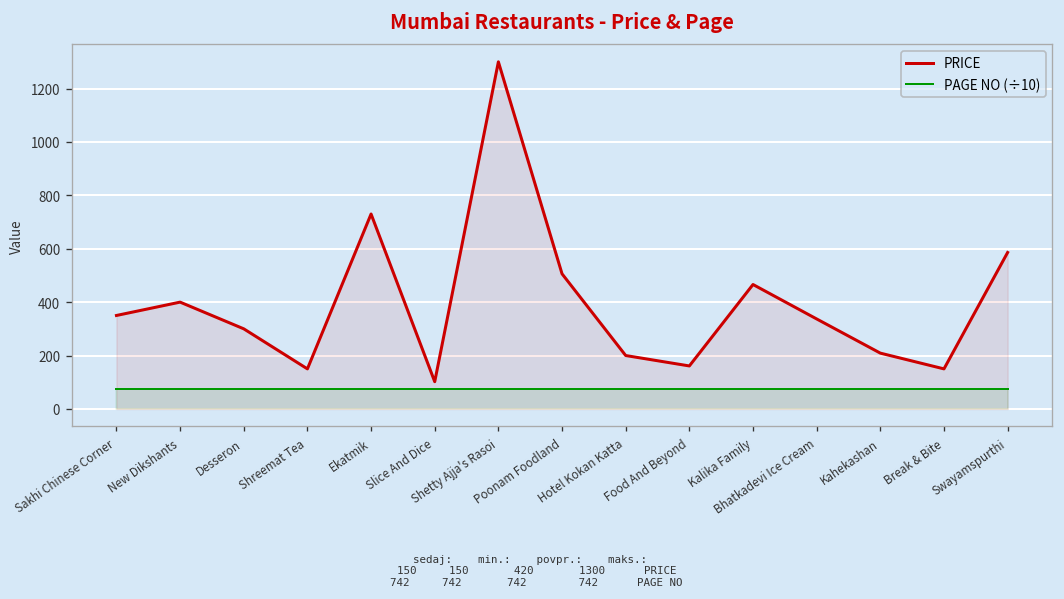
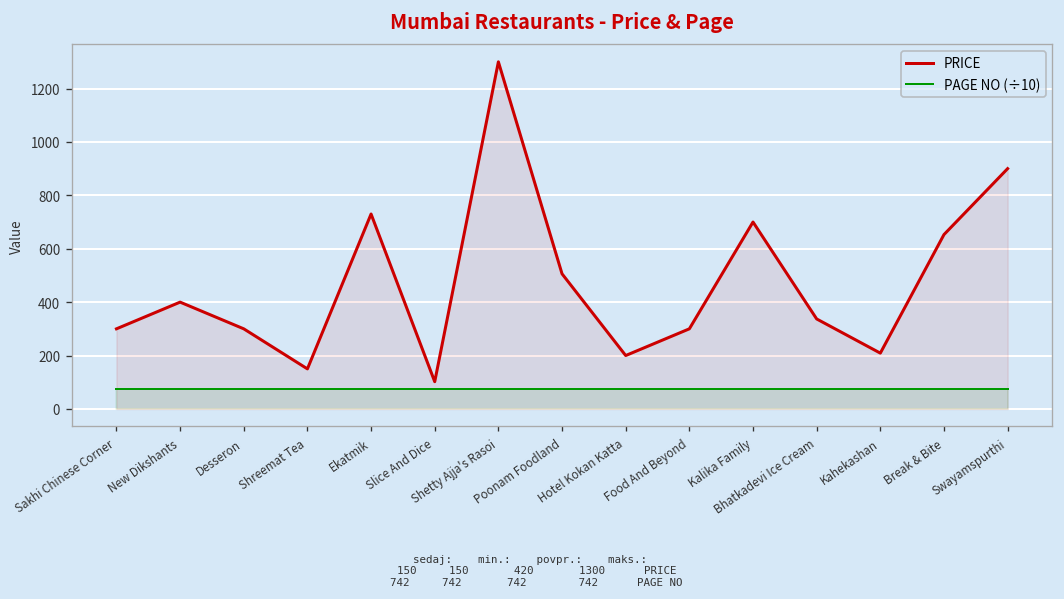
  {
    "PRICE": {
-     "Sakhi Chinese Corner": 350,
+     "Sakhi Chinese Corner": 300,
      "New Dikshants": 400,
      "Desseron": 300,
      "Shreemat Tea": 150,
      "Ekatmik": 730,
      "Slice And Dice": 100,
      "Shetty Ajja's Rasoi": 1300,
      "Poonam Foodland": 510,
      "Hotel Kokan Katta": 200,
-     "Food And Beyond": 160,
-     "Kalika Family": 470,
+     "Food And Beyond": 300,
+     "Kalika Family": 700,
      "Bhatkadevi Ice Cream": 340,
      "Kahekashan": 210,
-     "Break & Bite": 150,
-     "Swayamspurthi": 590
+     "Break & Bite": 650,
+     "Swayamspurthi": 900
    },
    "PAGE NO (÷10)": {
      "Sakhi Chinese Corner": 70,
      "New Dikshants": 70,
      "Desseron": 70,
      "Shreemat Tea": 70,
      "Ekatmik": 70,
      "Slice And Dice": 70,
      "Shetty Ajja's Rasoi": 70,
      "Poonam Foodland": 70,
      "Hotel Kokan Katta": 70,
      "Food And Beyond": 70,
      "Kalika Family": 70,
      "Bhatkadevi Ice Cream": 70,
      "Kahekashan": 70,
      "Break & Bite": 70,
      "Swayamspurthi": 70
    }
  }
